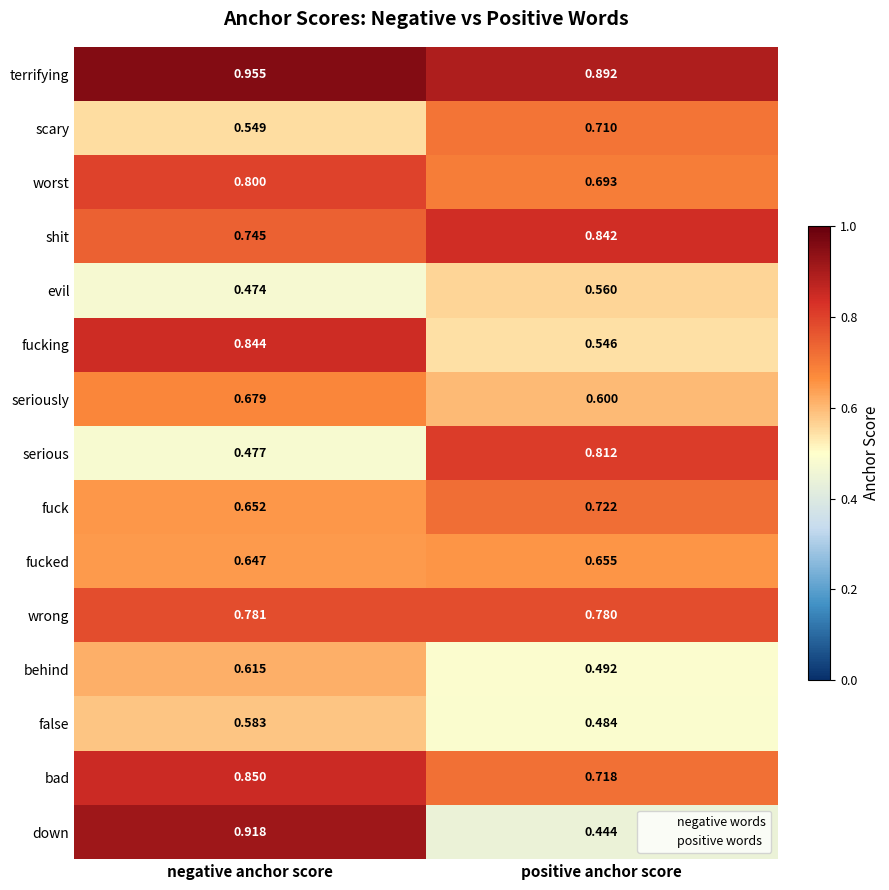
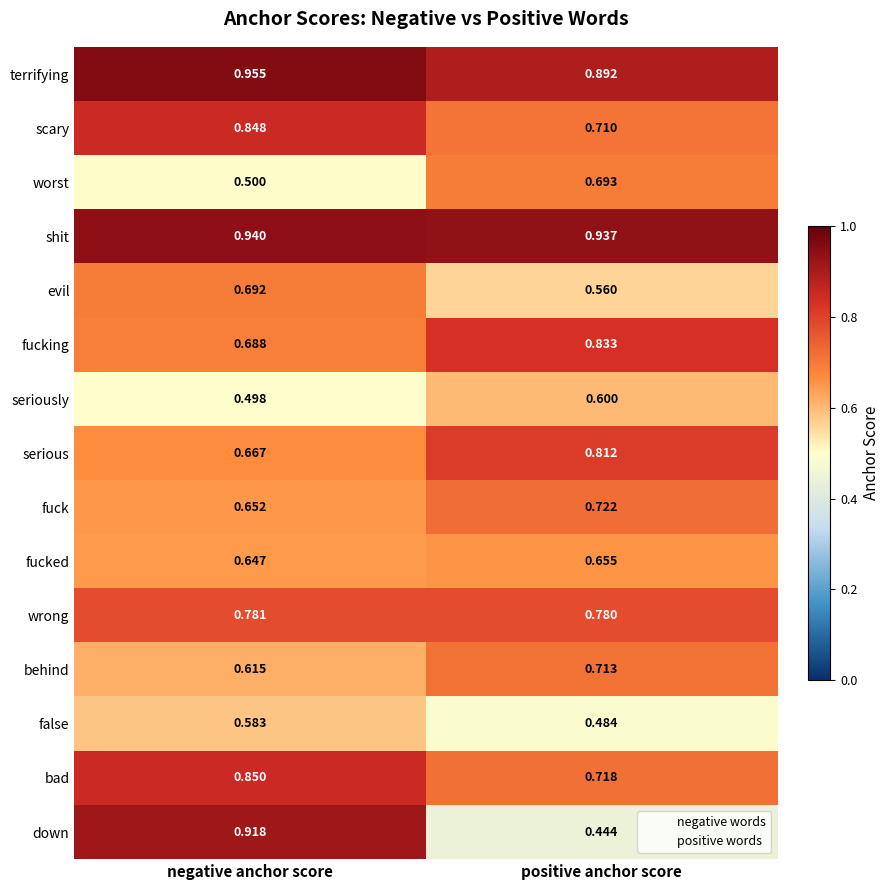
  {
    "terrifying": {
      "negative anchor score": 0.955,
      "positive anchor score": 0.892
    },
    "scary": {
-     "negative anchor score": 0.549,
+     "negative anchor score": 0.848,
      "positive anchor score": 0.710
    },
    "worst": {
-     "negative anchor score": 0.800,
+     "negative anchor score": 0.500,
      "positive anchor score": 0.693
    },
    "shit": {
-     "negative anchor score": 0.745,
-     "positive anchor score": 0.842
+     "negative anchor score": 0.940,
+     "positive anchor score": 0.937
    },
    "evil": {
-     "negative anchor score": 0.474,
+     "negative anchor score": 0.692,
      "positive anchor score": 0.560
    },
    "fucking": {
-     "negative anchor score": 0.844,
-     "positive anchor score": 0.546
+     "negative anchor score": 0.688,
+     "positive anchor score": 0.833
    },
    "seriously": {
-     "negative anchor score": 0.679,
+     "negative anchor score": 0.498,
      "positive anchor score": 0.600
    },
    "serious": {
-     "negative anchor score": 0.477,
+     "negative anchor score": 0.667,
      "positive anchor score": 0.812
    },
    "fuck": {
      "negative anchor score": 0.652,
      "positive anchor score": 0.722
    },
    "fucked": {
      "negative anchor score": 0.647,
      "positive anchor score": 0.655
    },
    "wrong": {
      "negative anchor score": 0.781,
      "positive anchor score": 0.780
    },
    "behind": {
      "negative anchor score": 0.615,
-     "positive anchor score": 0.492
+     "positive anchor score": 0.713
    },
    "false": {
      "negative anchor score": 0.583,
      "positive anchor score": 0.484
    },
    "bad": {
      "negative anchor score": 0.850,
      "positive anchor score": 0.718
    },
    "down": {
      "negative anchor score": 0.918,
      "positive anchor score": 0.444
    }
  }
